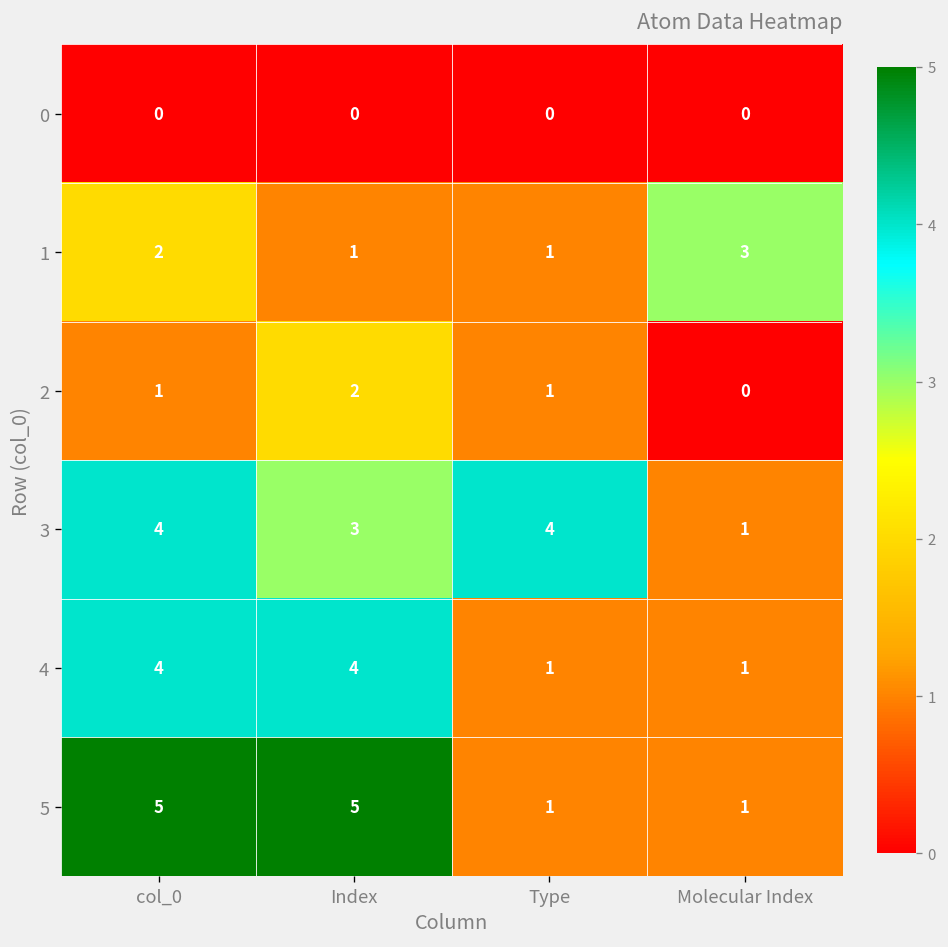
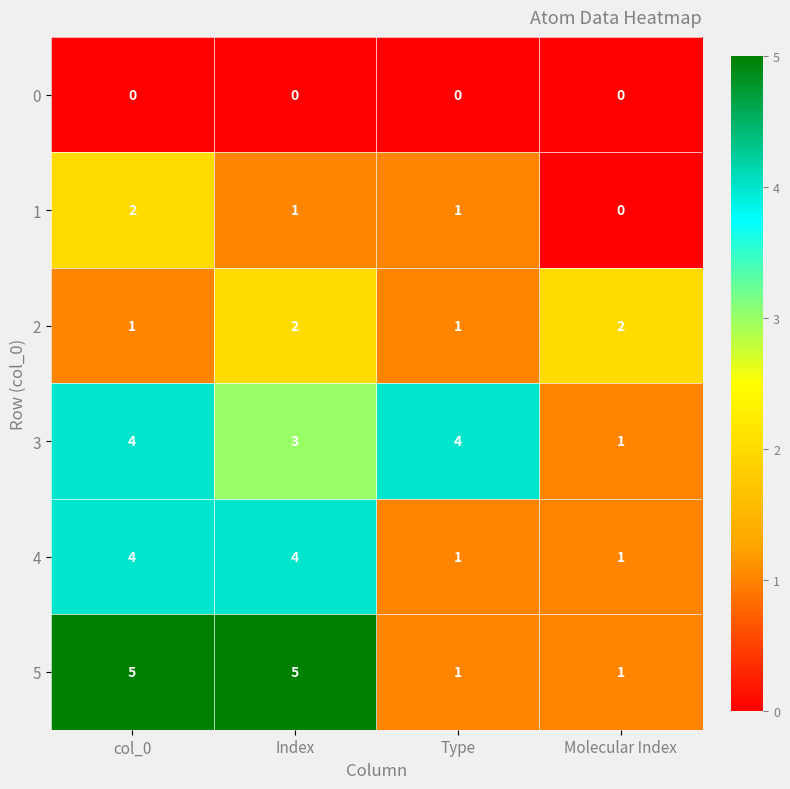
  {
    "0": {
      "col_0": 0,
      "Index": 0,
      "Type": 0,
      "Molecular Index": 0
    },
    "1": {
      "col_0": 2,
      "Index": 1,
      "Type": 1,
-     "Molecular Index": 3
+     "Molecular Index": 0
    },
    "2": {
      "col_0": 1,
      "Index": 2,
      "Type": 1,
-     "Molecular Index": 0
+     "Molecular Index": 2
    },
    "3": {
      "col_0": 4,
      "Index": 3,
      "Type": 4,
      "Molecular Index": 1
    },
    "4": {
      "col_0": 4,
      "Index": 4,
      "Type": 1,
      "Molecular Index": 1
    },
    "5": {
      "col_0": 5,
      "Index": 5,
      "Type": 1,
      "Molecular Index": 1
    }
  }
